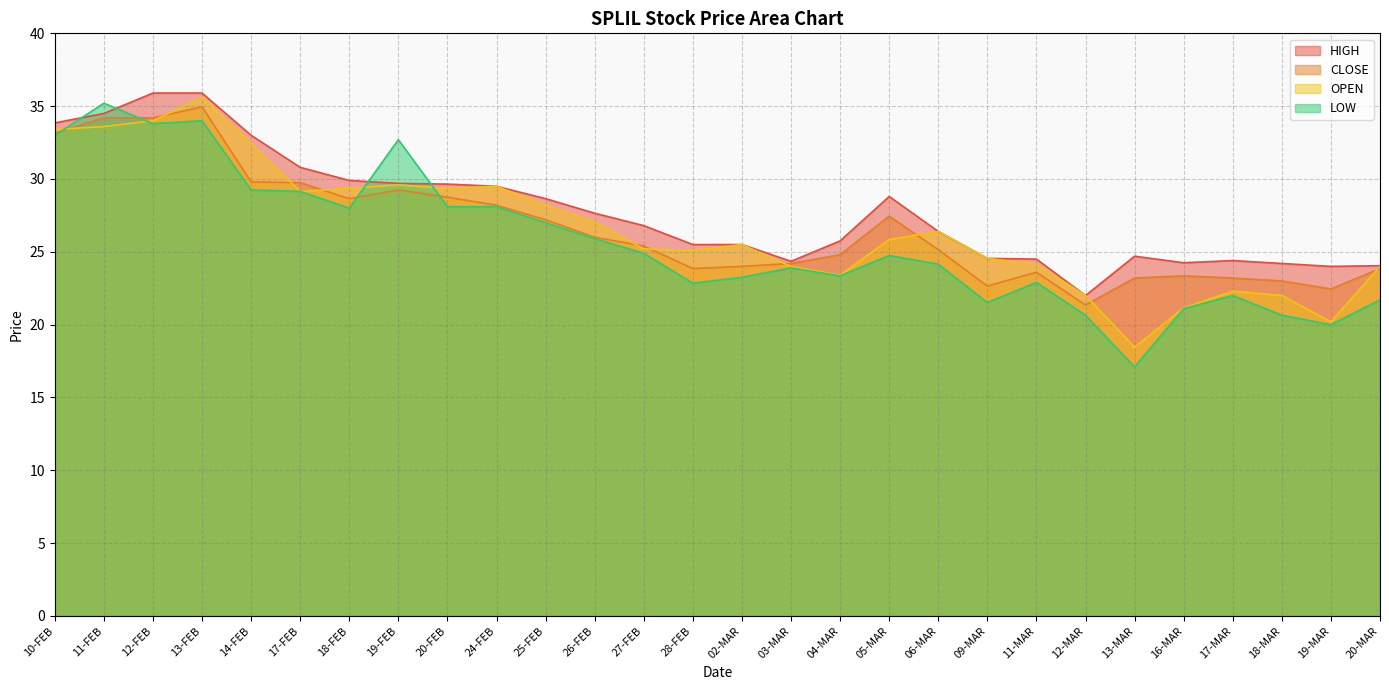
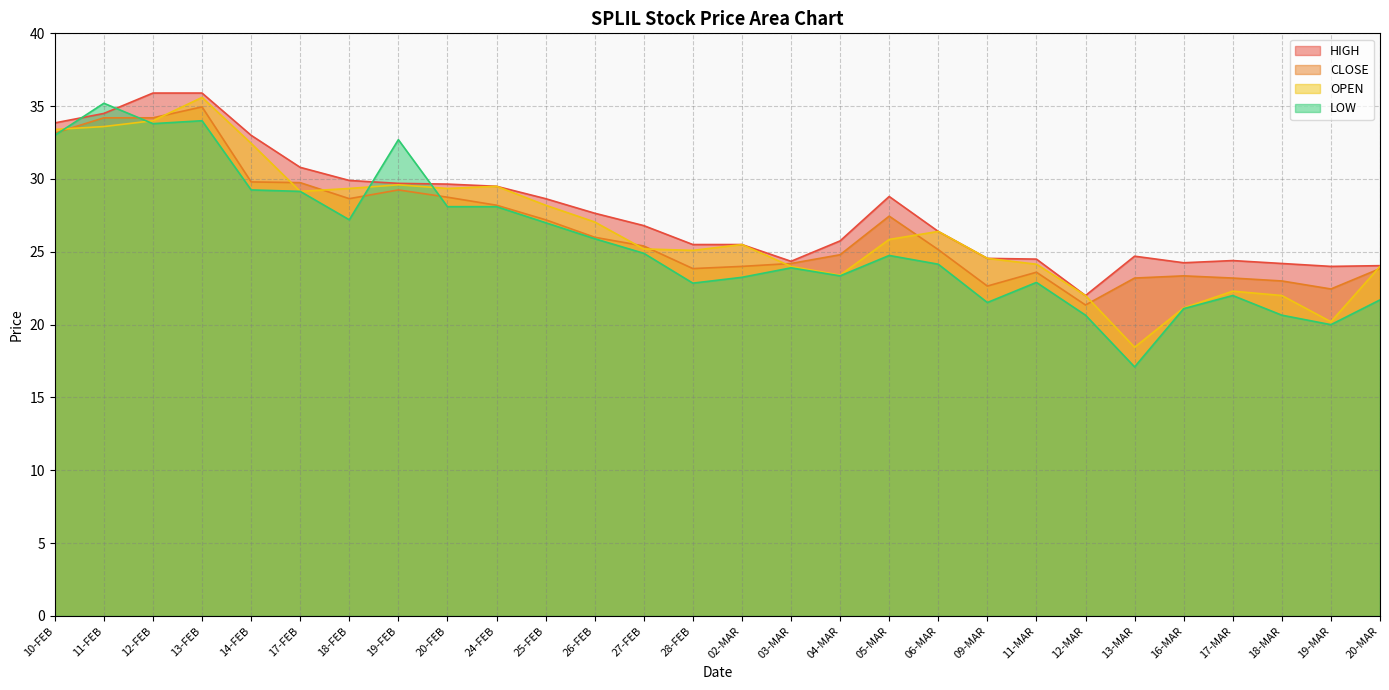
  {
    "LOW": {
      "11-FEB": 35.2,
      "12-FEB": 33.8,
      "13-FEB": 34.0,
      "14-FEB": 29.3,
-     "18-FEB": 28.0,
+     "18-FEB": 27.2,
      "19-FEB": 32.7,
      "20-FEB": 28.1,
      "25-FEB": 27.0,
      "27-FEB": 24.9,
      "28-FEB": 22.9,
      "02-MAR": 23.3,
      "05-MAR": 24.8,
      "06-MAR": 24.2,
      "09-MAR": 21.5,
      "11-MAR": 22.9,
      "12-MAR": 20.7,
      "13-MAR": 17.1,
      "17-MAR": 22.0,
      "18-MAR": 20.7,
      "19-MAR": 20.0,
      "20-MAR": 21.7
    }
  }
